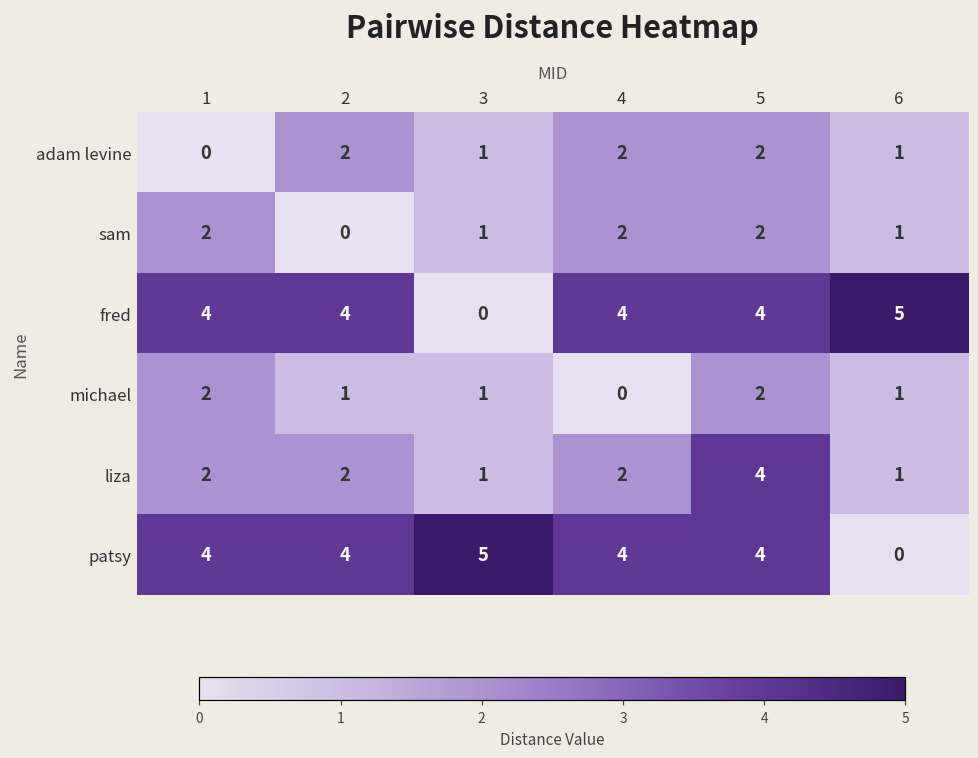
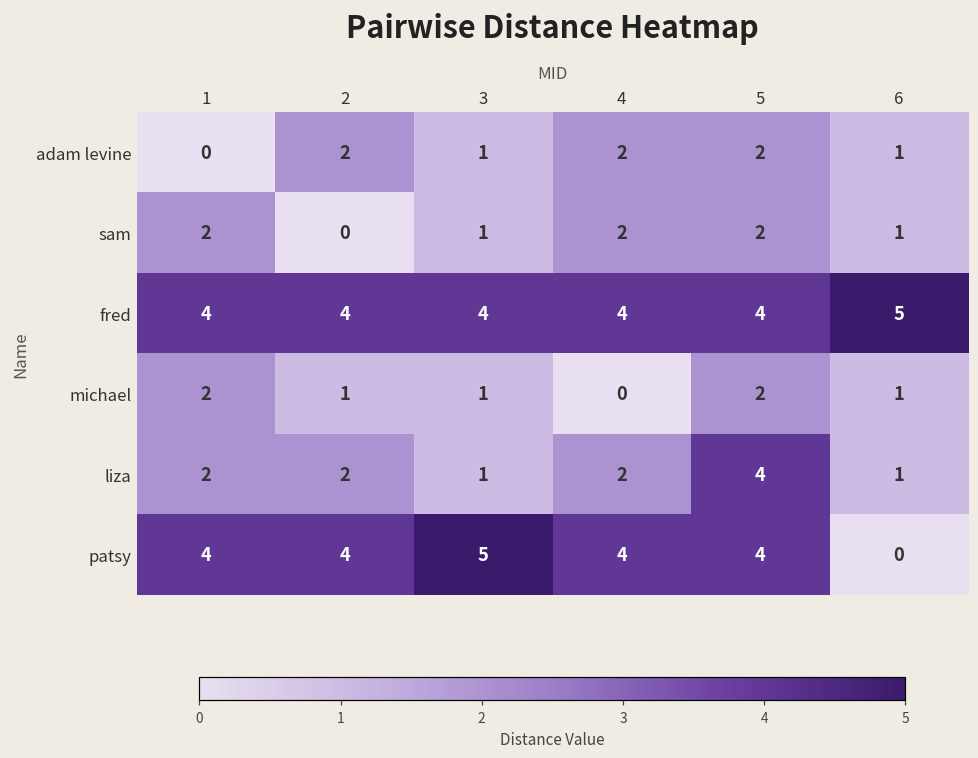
  {
    "adam levine": {
      "1": 0,
      "2": 2,
      "3": 1,
      "4": 2,
      "5": 2,
      "6": 1
    },
    "sam": {
      "1": 2,
      "2": 0,
      "3": 1,
      "4": 2,
      "5": 2,
      "6": 1
    },
    "fred": {
      "1": 4,
      "2": 4,
-     "3": 0,
+     "3": 4,
      "4": 4,
      "5": 4,
      "6": 5
    },
    "michael": {
      "1": 2,
      "2": 1,
      "3": 1,
      "4": 0,
      "5": 2,
      "6": 1
    },
    "liza": {
      "1": 2,
      "2": 2,
      "3": 1,
      "4": 2,
      "5": 4,
      "6": 1
    },
    "patsy": {
      "1": 4,
      "2": 4,
      "3": 5,
      "4": 4,
      "5": 4,
      "6": 0
    }
  }
